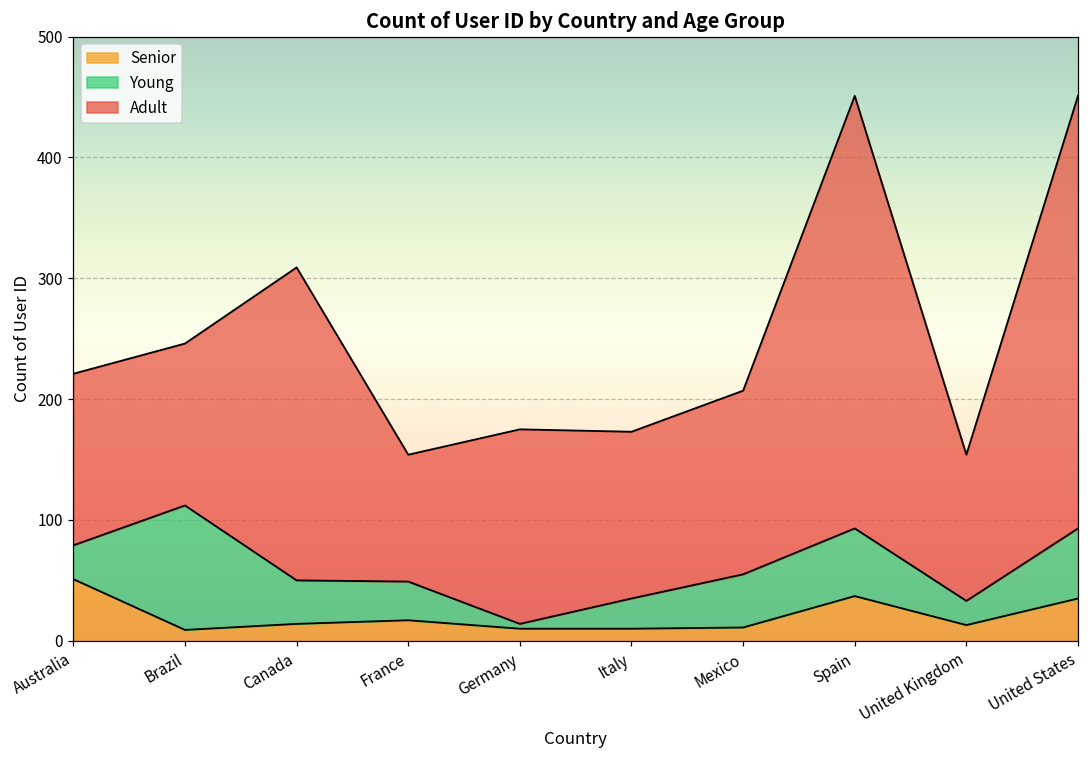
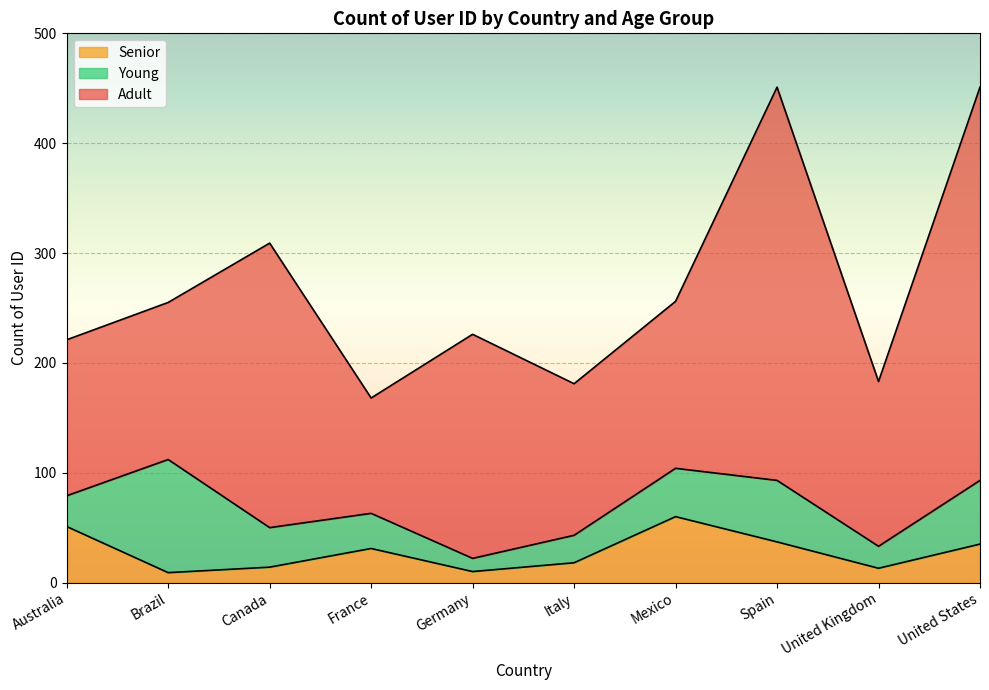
  {
    "Senior": {
      "Australia": 51,
      "Brazil": 9,
      "Canada": 14,
-     "France": 17,
+     "France": 31,
      "Germany": 10,
-     "Italy": 10,
-     "Mexico": 11,
+     "Italy": 18,
+     "Mexico": 60,
      "Spain": 37,
      "United Kingdom": 13,
      "United States": 35
    },
    "Young": {
      "Australia": 28,
      "Brazil": 103,
      "Canada": 36,
      "France": 32,
-     "Germany": 4,
+     "Germany": 12,
      "Italy": 25,
      "Mexico": 44,
      "Spain": 56,
      "United Kingdom": 20,
      "United States": 58
    },
    "Adult": {
      "Australia": 142,
-     "Brazil": 134,
+     "Brazil": 143,
      "Canada": 259,
      "France": 105,
-     "Germany": 161,
+     "Germany": 204,
      "Italy": 138,
      "Mexico": 152,
      "Spain": 358,
-     "United Kingdom": 121,
+     "United Kingdom": 150,
      "United States": 358
    }
  }
